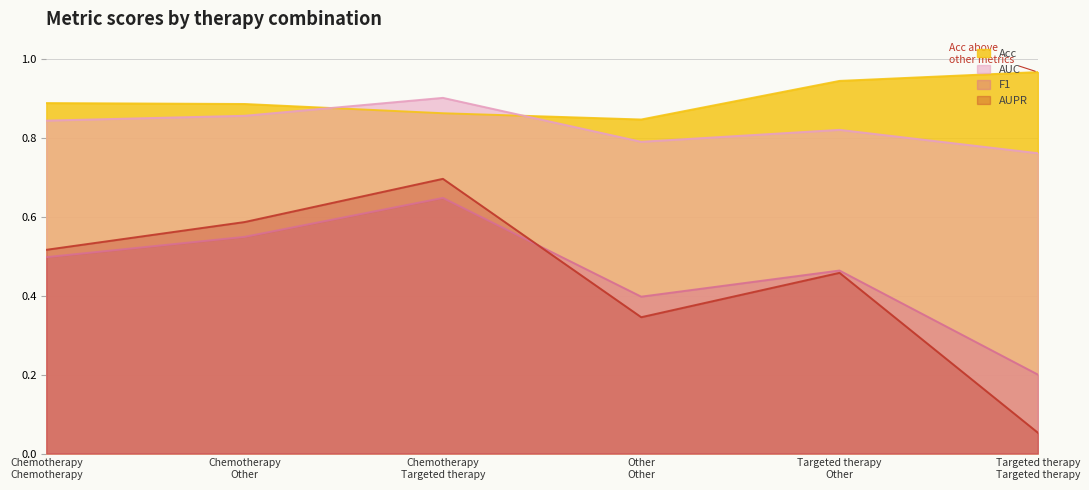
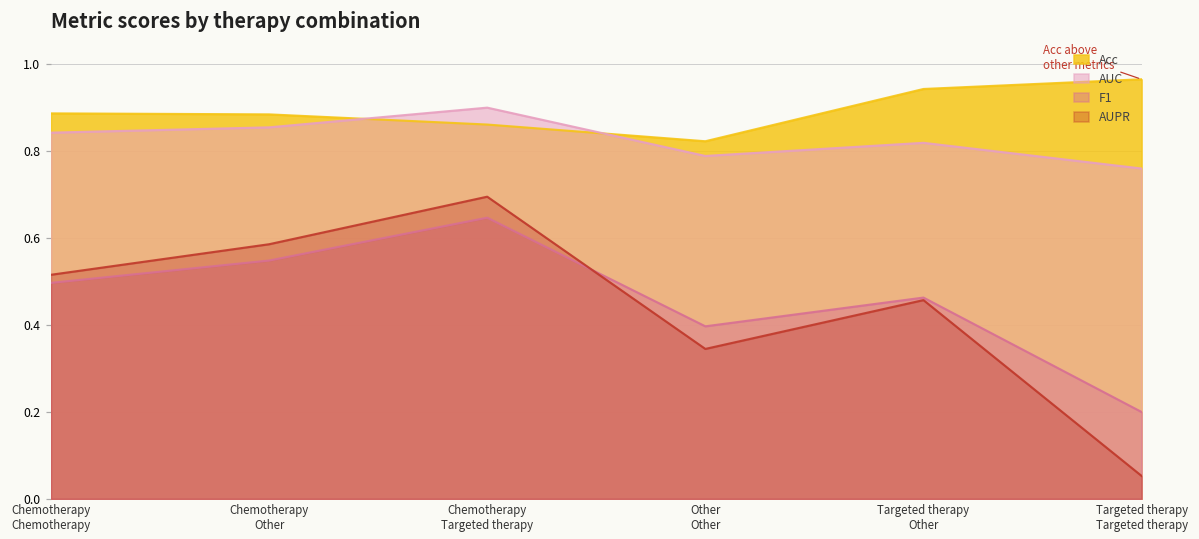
  {
    "Acc": {
      "Chemotherapy Chemotherapy": 0.89,
      "Chemotherapy Other": 0.89,
      "Chemotherapy Targeted therapy": 0.86,
-     "Other Other": 0.85,
+     "Other Other": 0.82,
      "Targeted therapy Other": 0.94,
      "Targeted therapy Targeted therapy": 0.97
    }
  }
